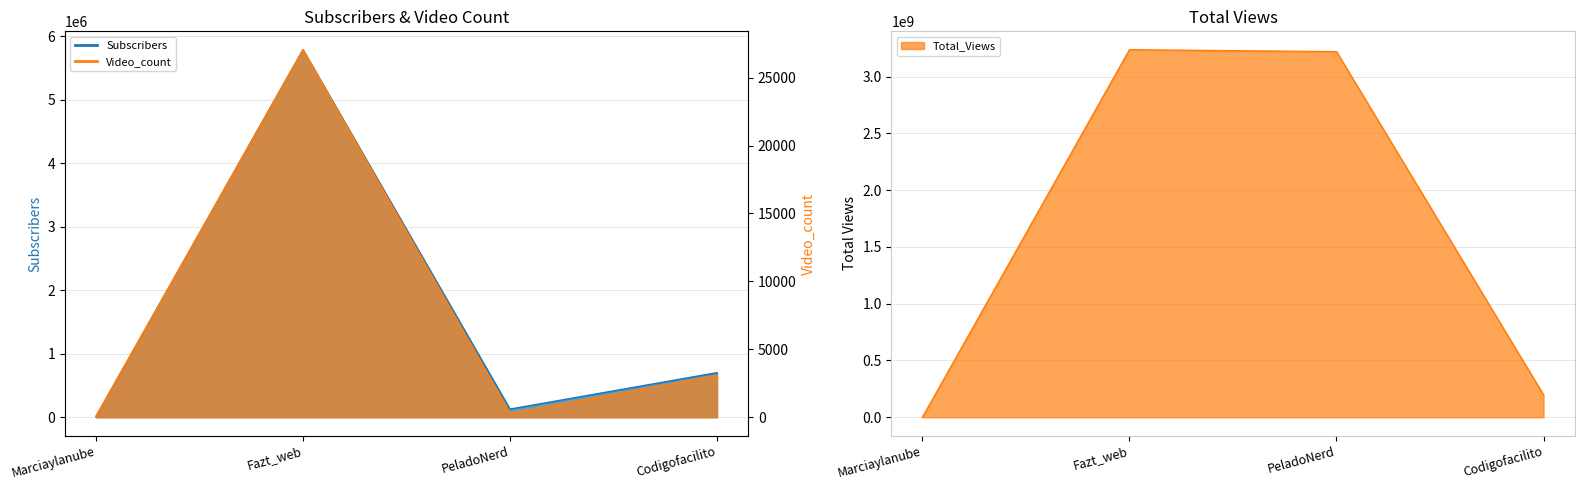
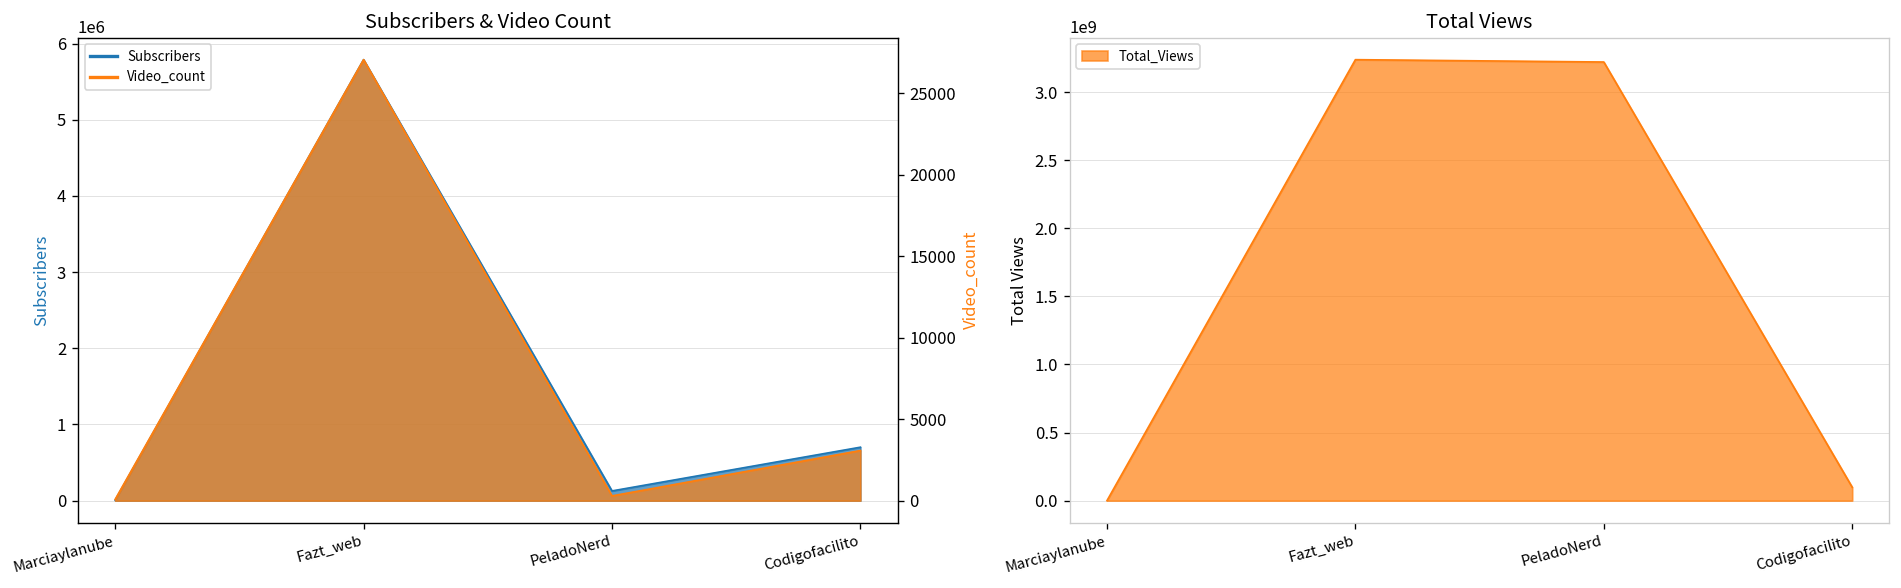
  {
    "Total Views": {
      "Marciaylanube": 0,
      "Fazt_web": 3240000000,
      "PeladoNerd": 3220000000,
-     "Codigofacilito": 200000000
+     "Codigofacilito": 100000000
    }
  }
